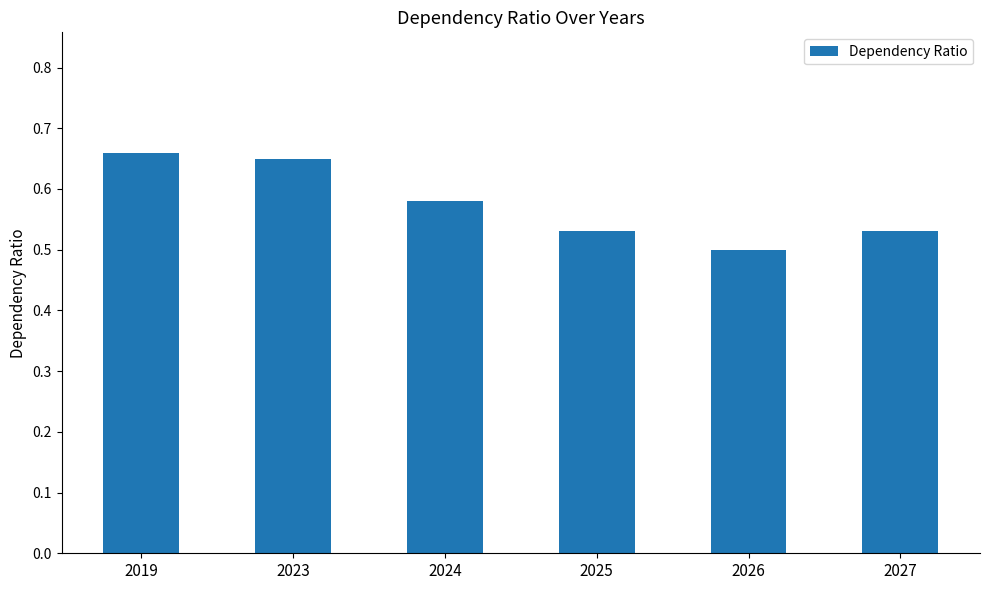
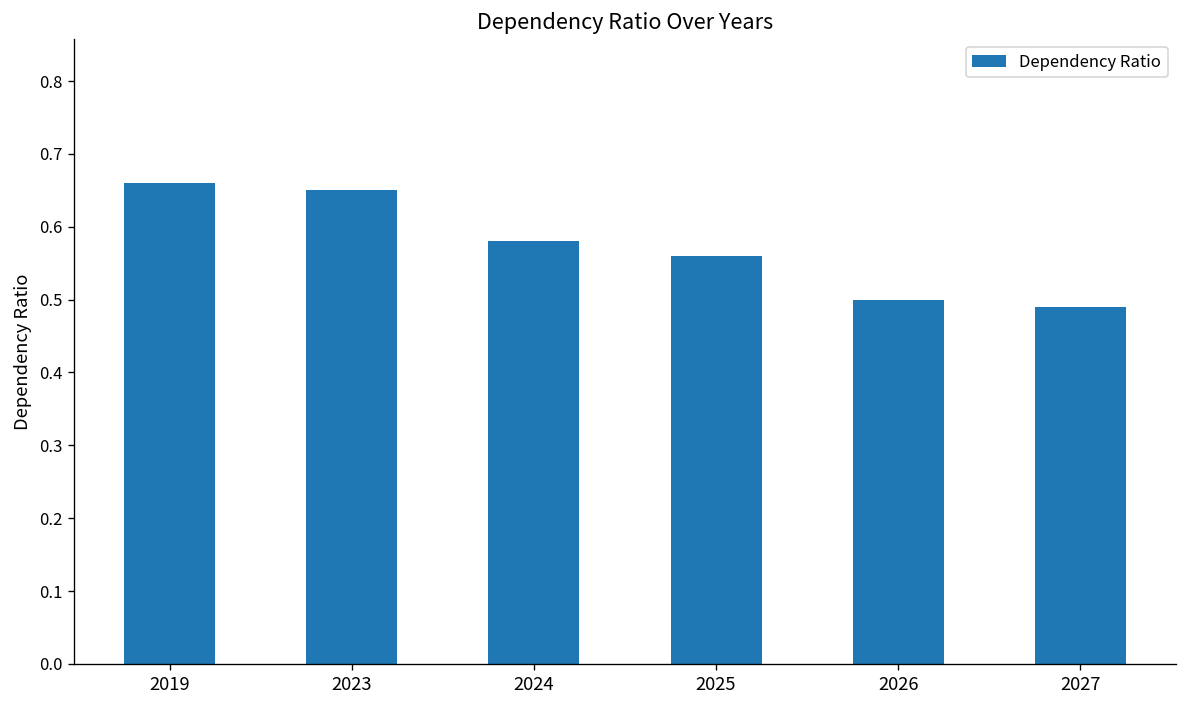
  {
    "2019": 0.66,
    "2023": 0.65,
    "2024": 0.58,
-   "2025": 0.53,
+   "2025": 0.56,
    "2026": 0.50,
-   "2027": 0.53
+   "2027": 0.49
  }
